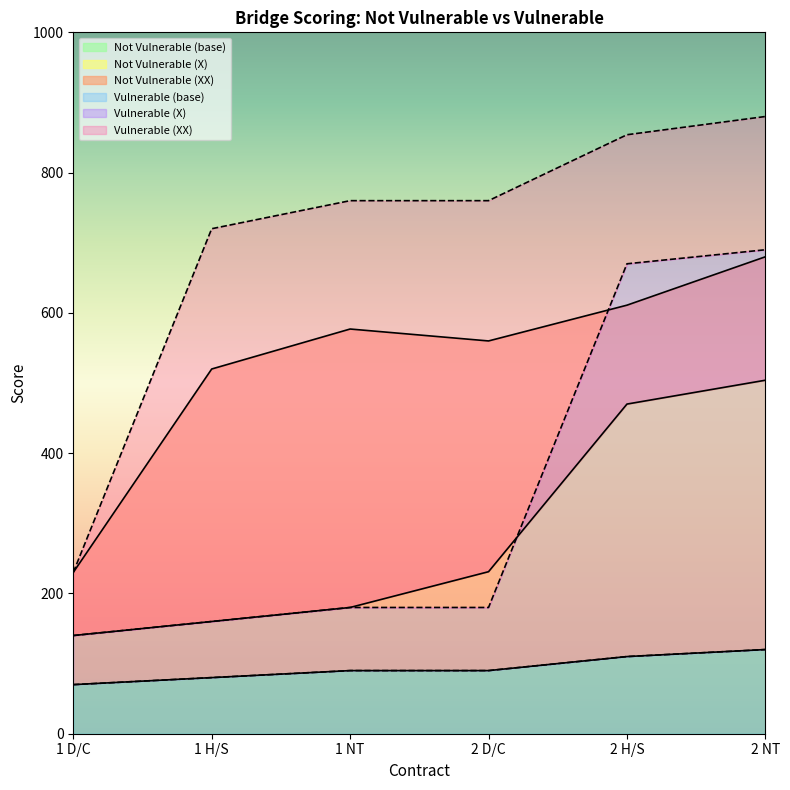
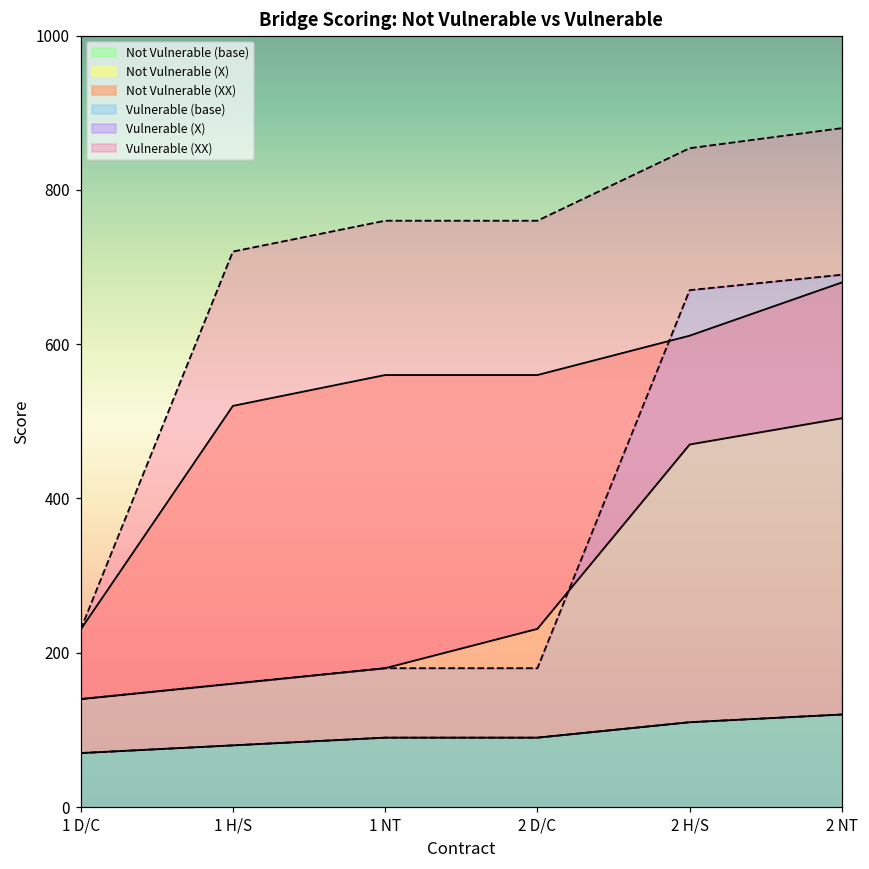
  {
    "Not Vulnerable (X)": {
      "2 D/C": 230,
      "2 H/S": 470,
      "2 NT": 500
    },
    "Not Vulnerable (XX)": {
      "1 H/S": 520,
-     "1 NT": 580,
+     "1 NT": 560,
      "2 D/C": 560,
      "2 H/S": 610,
      "2 NT": 680
    },
    "Vulnerable (XX)": {
      "1 H/S": 720,
      "1 NT": 760,
      "2 D/C": 760,
      "2 H/S": 850,
      "2 NT": 880
    }
  }
